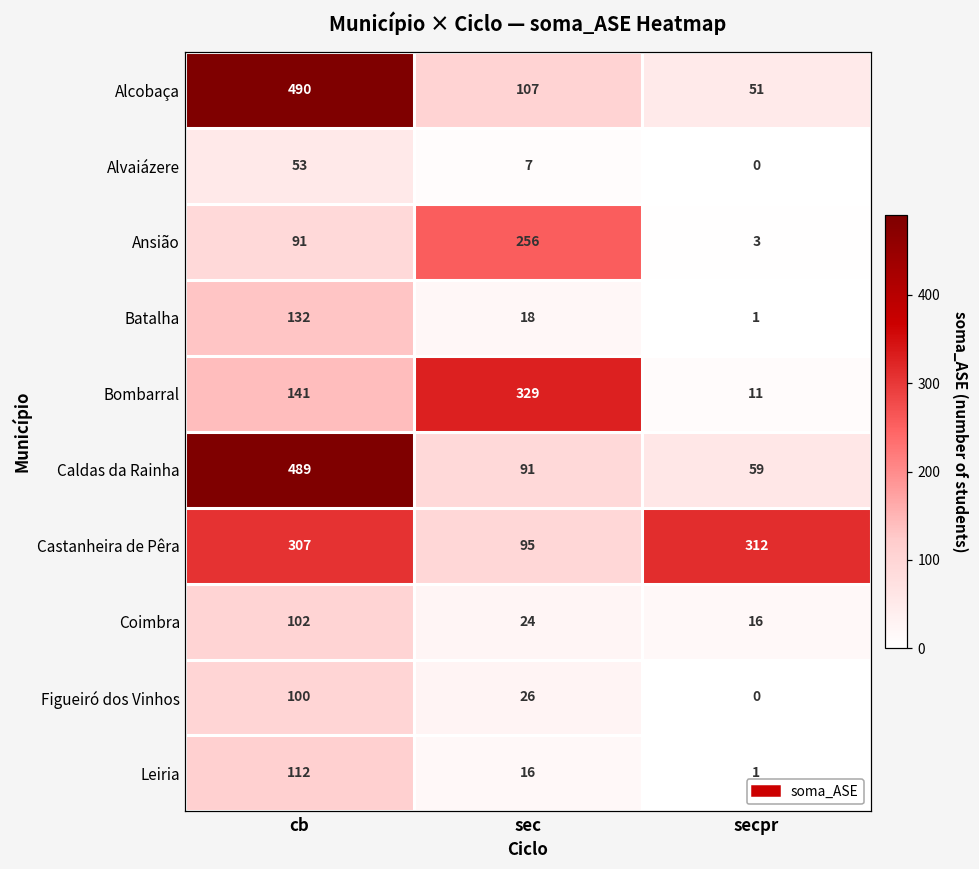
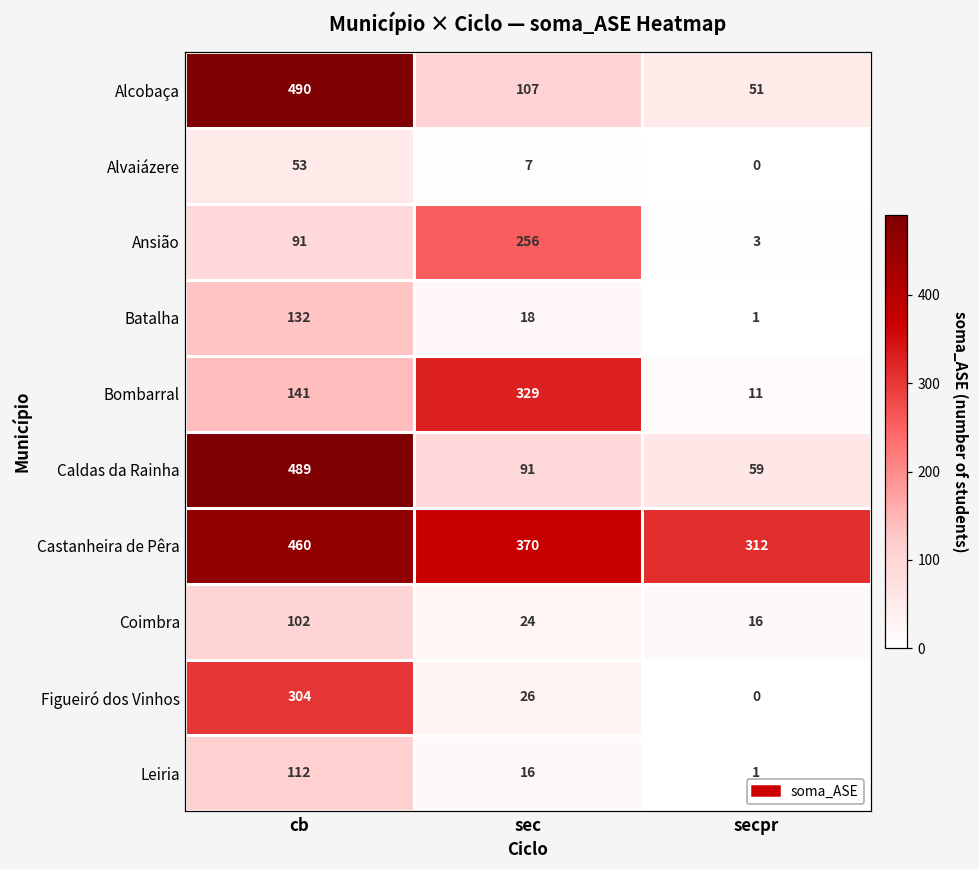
  {
    "Alcobaça": {
      "cb": 490,
      "sec": 107,
      "secpr": 51
    },
    "Alvaiázere": {
      "cb": 53,
      "sec": 7,
      "secpr": 0
    },
    "Ansião": {
      "cb": 91,
      "sec": 256,
      "secpr": 3
    },
    "Batalha": {
      "cb": 132,
      "sec": 18,
      "secpr": 1
    },
    "Bombarral": {
      "cb": 141,
      "sec": 329,
      "secpr": 11
    },
    "Caldas da Rainha": {
      "cb": 489,
      "sec": 91,
      "secpr": 59
    },
    "Castanheira de Pêra": {
-     "cb": 307,
-     "sec": 95,
+     "cb": 460,
+     "sec": 370,
      "secpr": 312
    },
    "Coimbra": {
      "cb": 102,
      "sec": 24,
      "secpr": 16
    },
    "Figueiró dos Vinhos": {
-     "cb": 100,
+     "cb": 304,
      "sec": 26,
      "secpr": 0
    },
    "Leiria": {
      "cb": 112,
      "sec": 16
    }
  }
